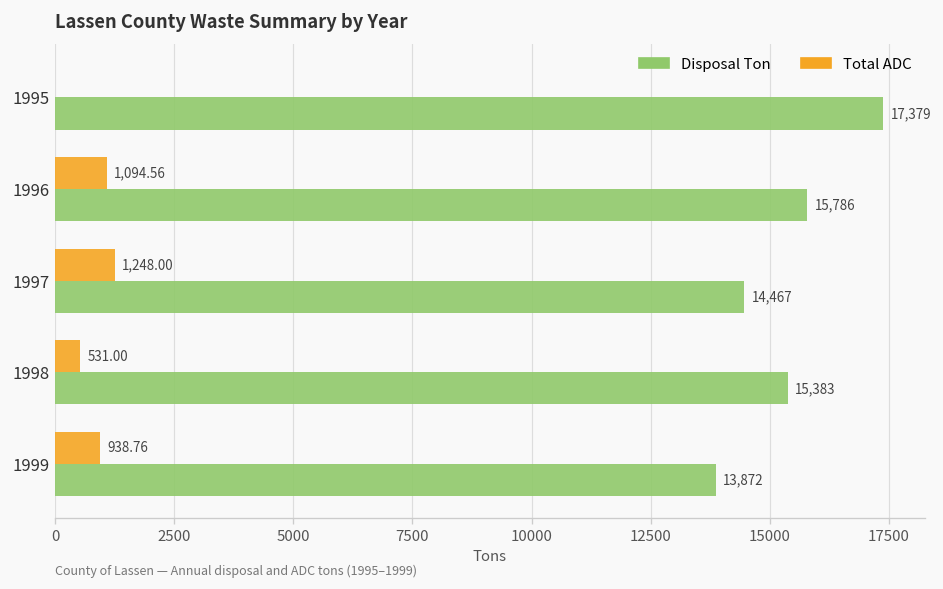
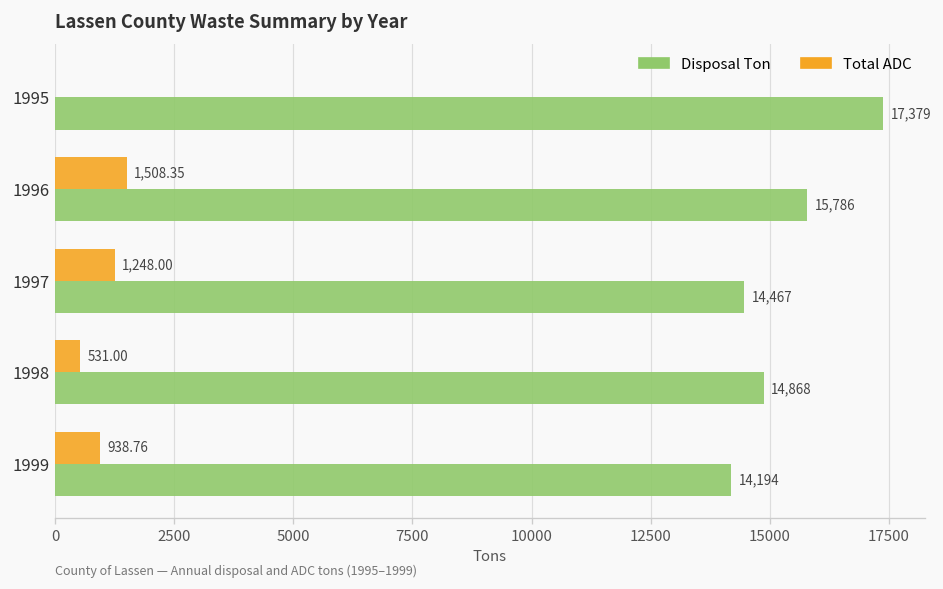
  {
    "Disposal Ton": {
      "1995": "17,379",
      "1996": "15,786",
      "1997": "14,467",
-     "1998": "15,383",
-     "1999": "13,872"
+     "1998": "14,868",
+     "1999": "14,194"
    },
    "Total ADC": {
-     "1996": "1,094.56",
+     "1996": "1,508.35",
      "1997": "1,248.00",
      "1998": "531.00",
      "1999": "938.76"
    }
  }
